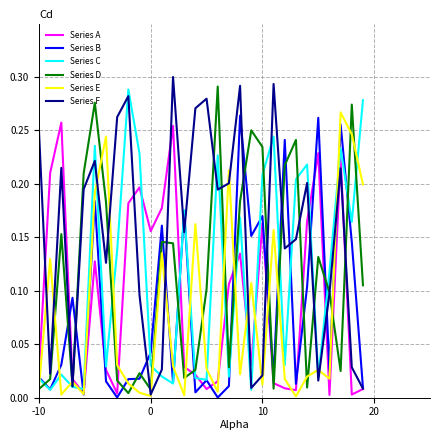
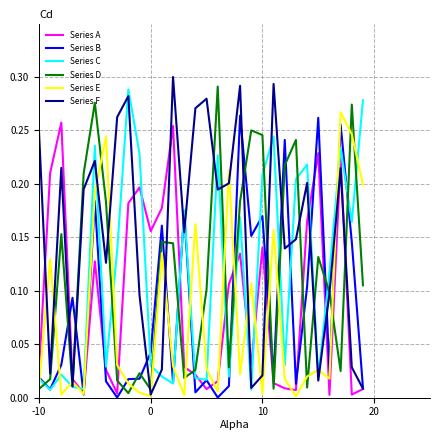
  {
    "Series A": {
      "-10": 0.024,
      "0": 0.156,
-     "10": 0.163
+     "10": 0.140
    },
    "Series B": {
      "0": 0.042,
      "10": 0.170
    },
    "Series C": {
      "0": 0.030,
      "10": 0.208
    },
    "Series D": {
      "0": 0.008,
-     "10": 0.235
+     "10": 0.246
    },
    "Series E": {
-     "10": 0.012
+     "10": 0.003
    },
    "Series F": {
      "-10": 0.250,
      "10": 0.021
    }
  }
